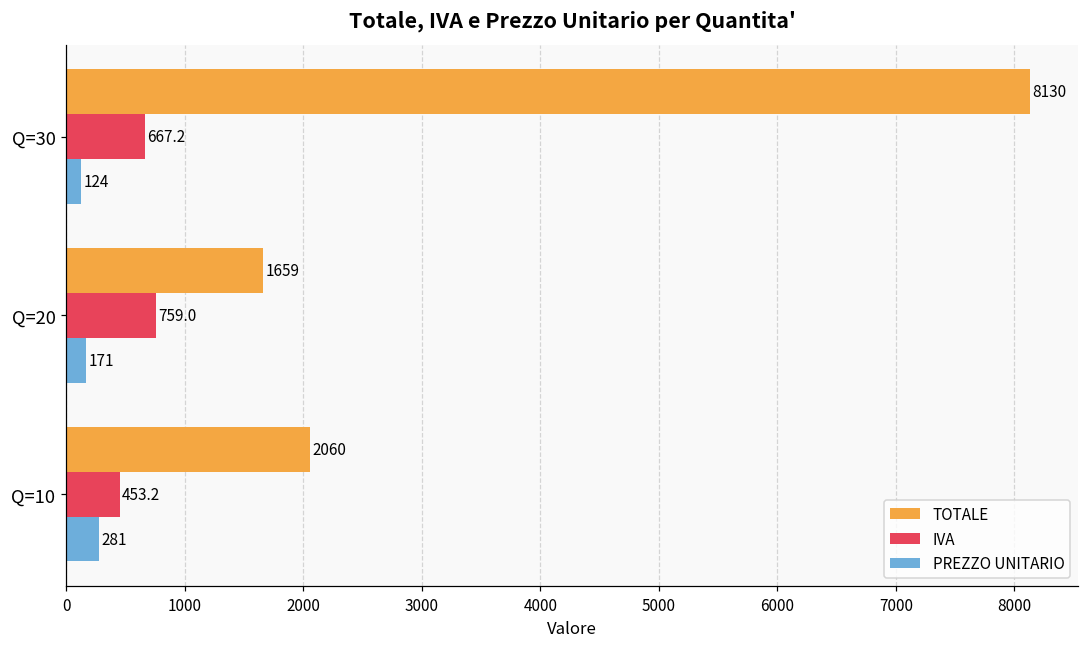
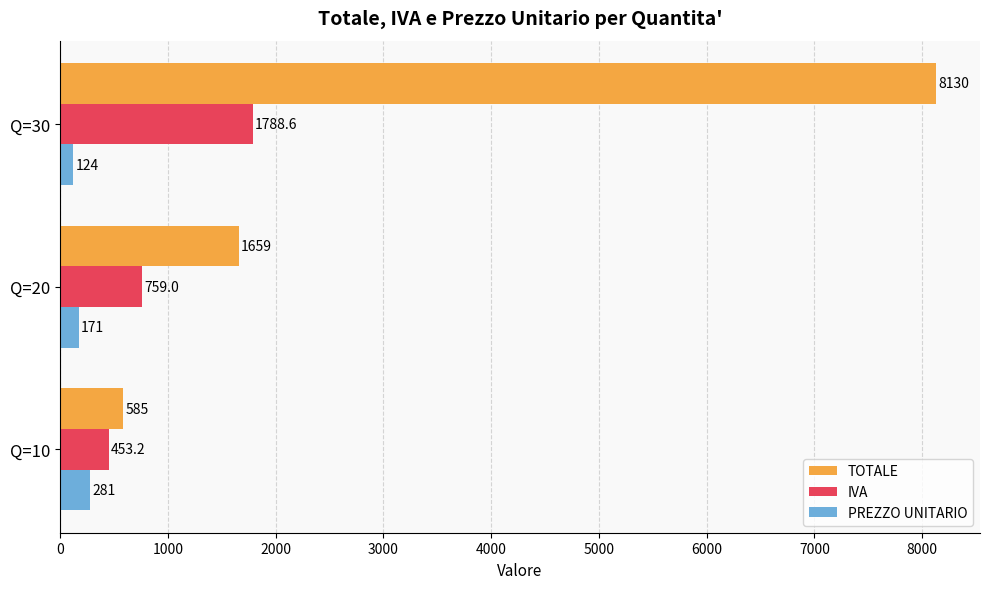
  {
    "TOTALE": {
      "Q=30": 8130,
      "Q=20": 1659,
-     "Q=10": 2060
+     "Q=10": 585
    },
    "IVA": {
-     "Q=30": 667.2,
+     "Q=30": 1788.6,
      "Q=20": 759.0,
      "Q=10": 453.2
    },
    "PREZZO UNITARIO": {
      "Q=30": 124,
      "Q=20": 171,
      "Q=10": 281
    }
  }
